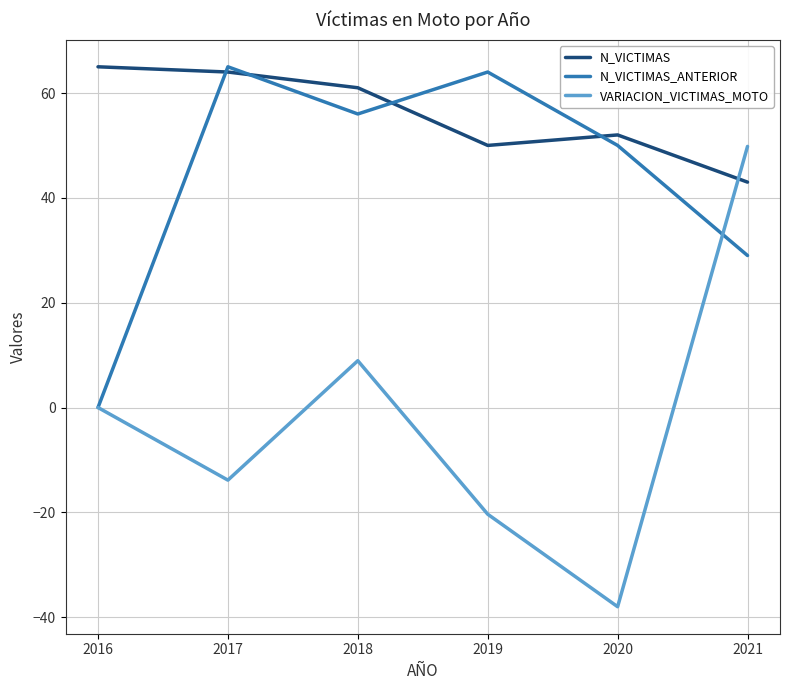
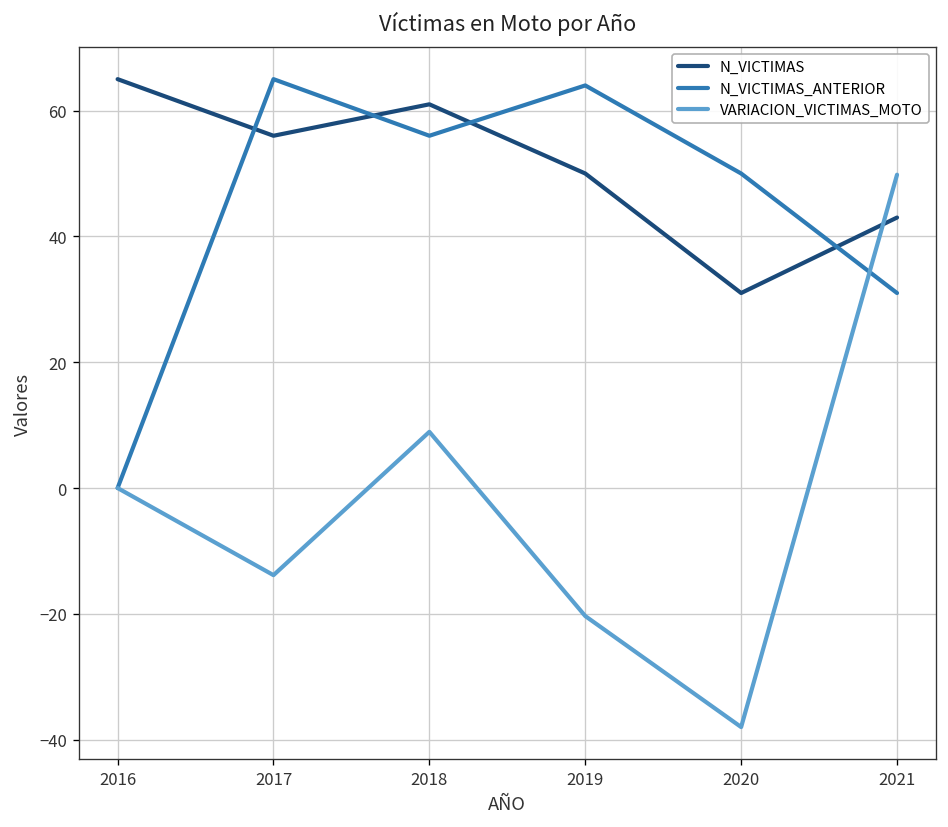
  {
    "N_VICTIMAS": {
      "2016": 65,
-     "2017": 64,
+     "2017": 56,
      "2018": 61,
      "2019": 50,
-     "2020": 52,
+     "2020": 31,
      "2021": 43
    },
    "N_VICTIMAS_ANTERIOR": {
      "2017": 65,
      "2018": 56,
      "2019": 64,
      "2020": 50,
-     "2021": 29
+     "2021": 31
    },
    "VARIACION_VICTIMAS_MOTO": {
      "2017": -14,
      "2018": 9,
      "2019": -20,
      "2020": -38,
      "2021": 50
    }
  }
